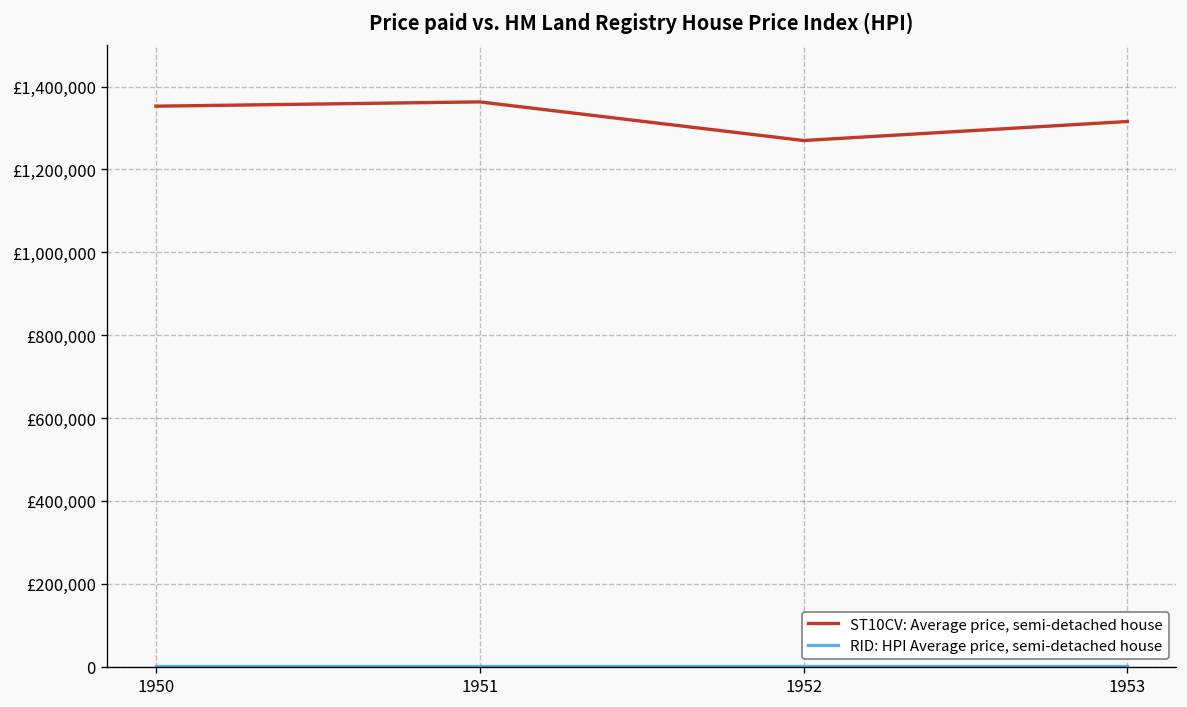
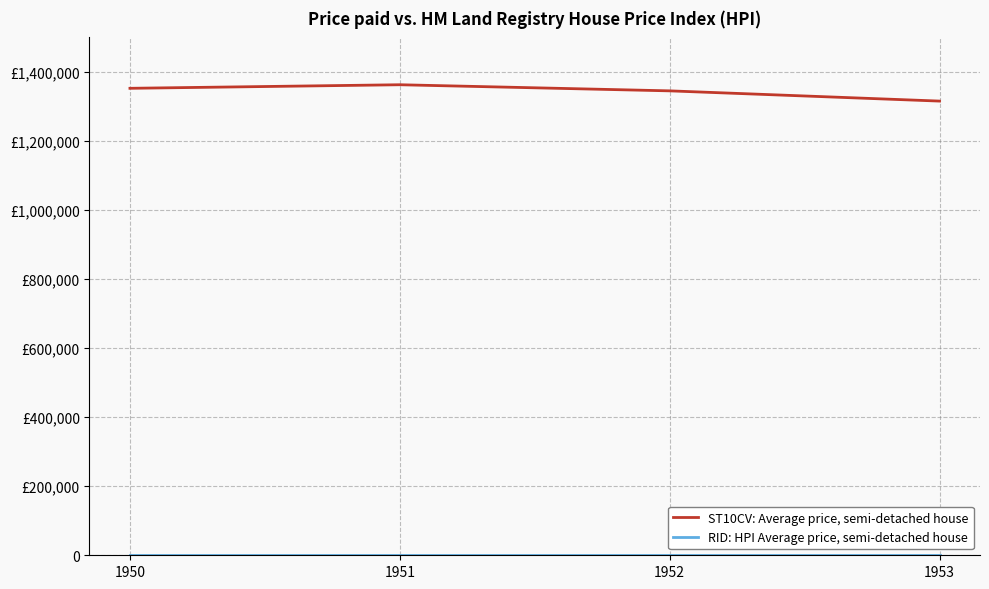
  {
    "ST10CV: Average price, semi-detached house": {
      "1950": "£1,350,000",
      "1951": "£1,360,000",
-     "1952": "£1,270,000",
+     "1952": "£1,350,000",
      "1953": "£1,320,000"
    },
    "RID: HPI Average price, semi-detached house": {
      "1950": "£0",
      "1951": "£0",
      "1952": "£0",
      "1953": "£0"
    }
  }
